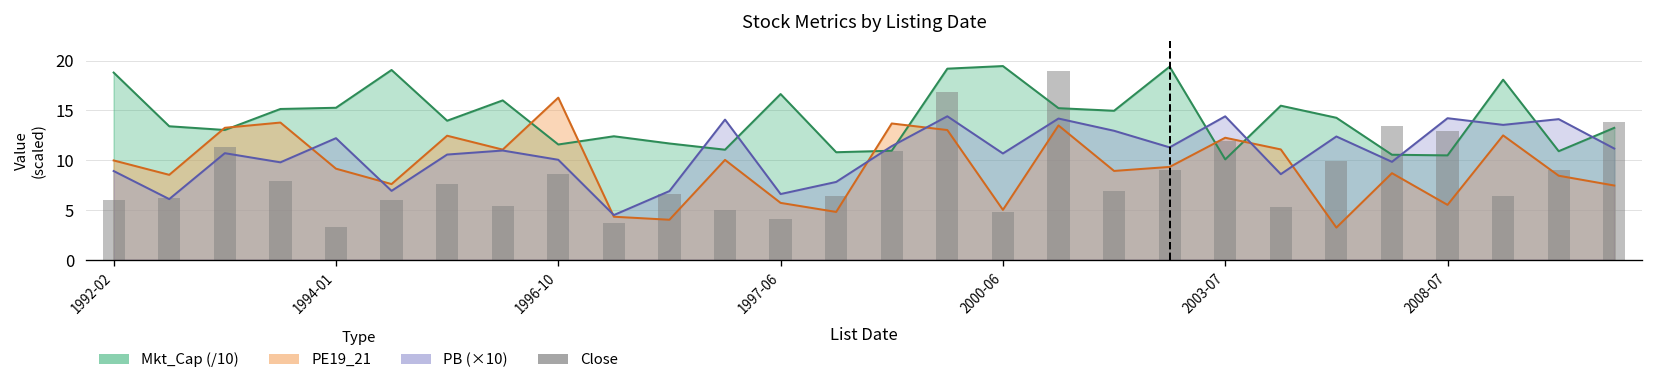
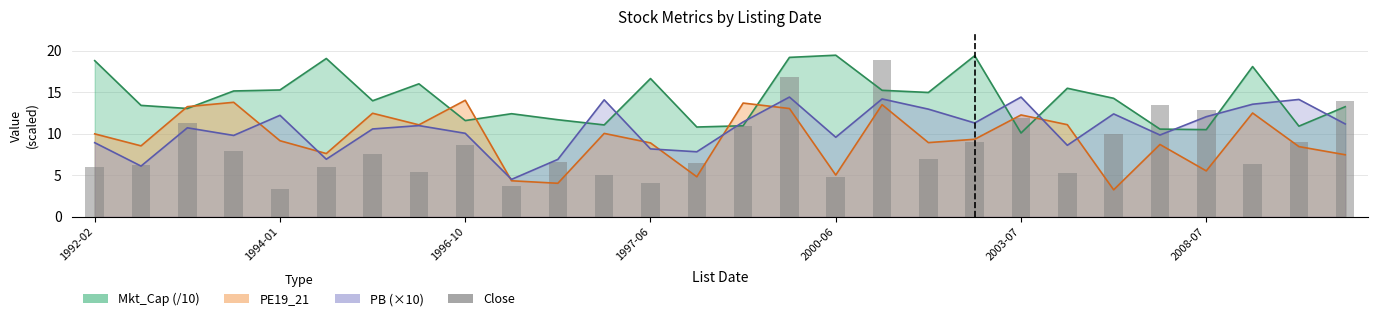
  {
    "PE19_21": {
      "1992-02": 10,
      "1994-01": 9,
-     "1996-10": 16,
-     "1997-06": 6,
+     "1996-10": 14,
+     "1997-06": 9,
      "2000-06": 5,
      "2003-07": 12,
      "2008-07": 6
    },
    "PB (×10)": {
      "1992-02": 9,
      "1994-01": 12,
      "1996-10": 10,
-     "1997-06": 7,
-     "2000-06": 11,
+     "1997-06": 8,
+     "2000-06": 10,
      "2003-07": 14,
-     "2008-07": 14
+     "2008-07": 12
    }
  }
